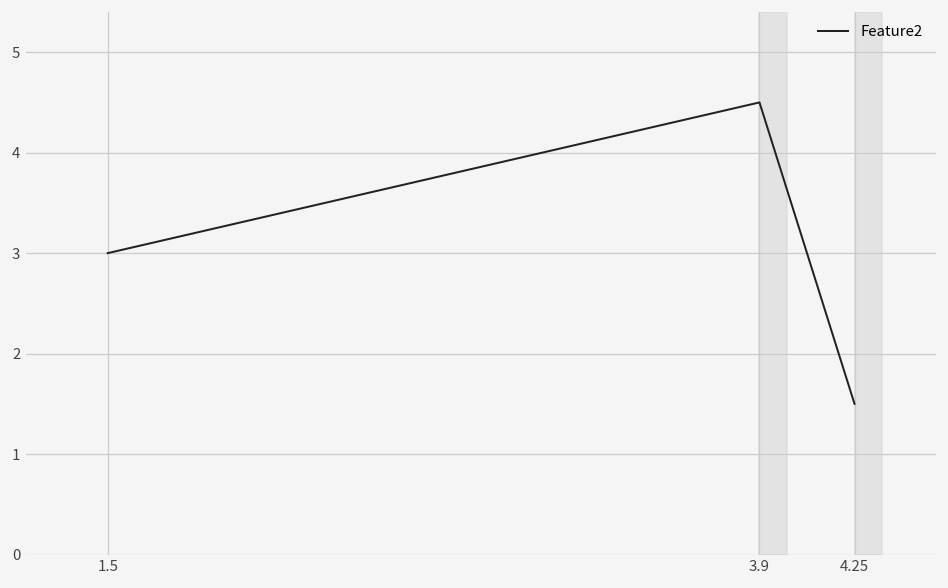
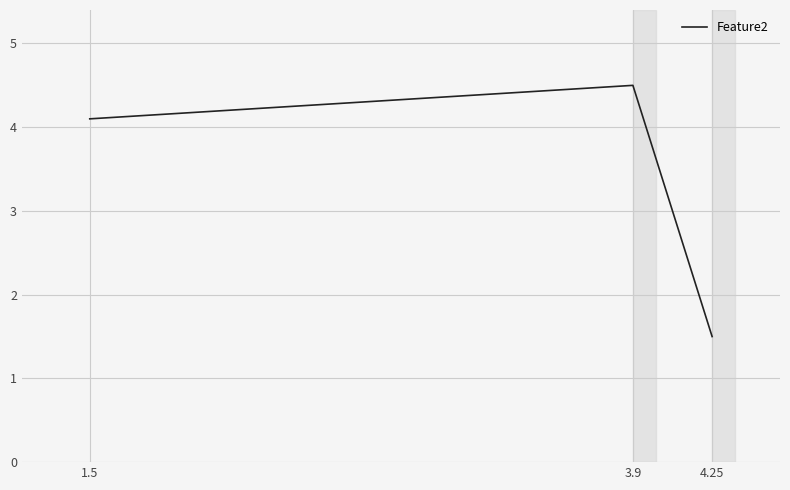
  {
-   "1.5": 3.0,
+   "1.5": 4.1,
    "3.9": 4.5,
    "4.25": 1.5
  }
